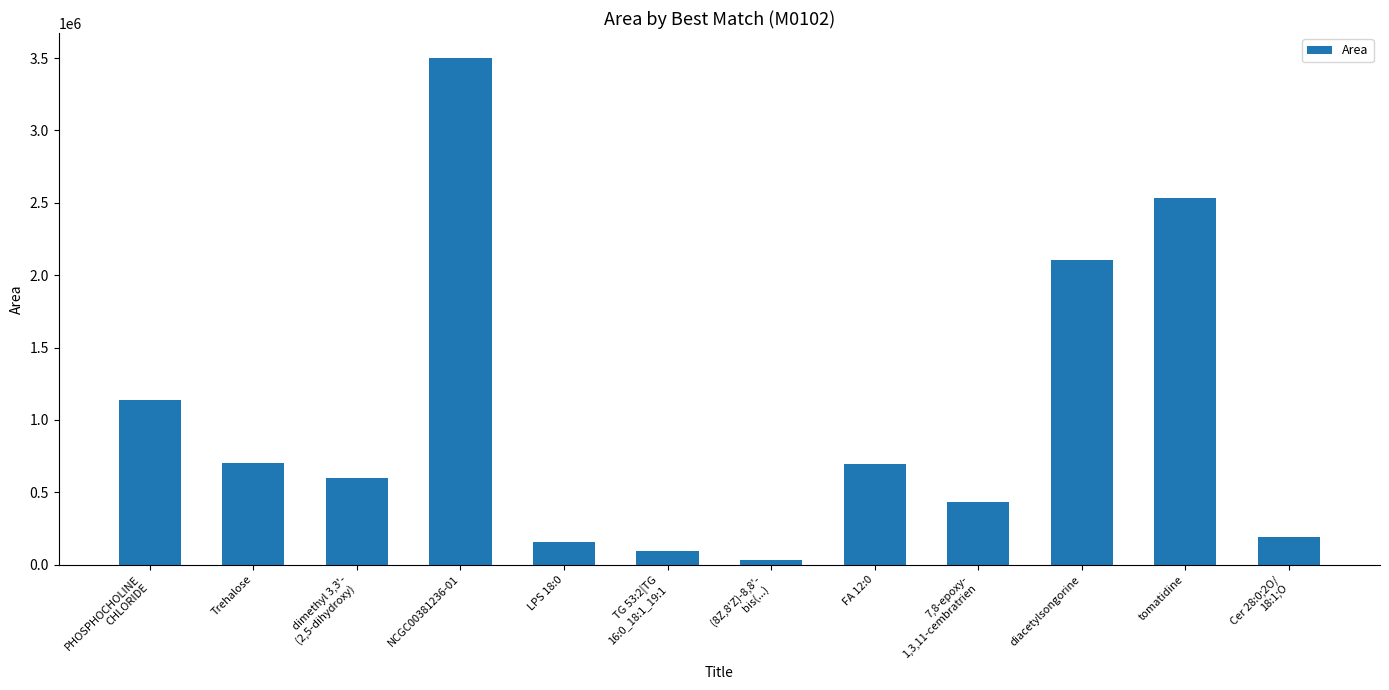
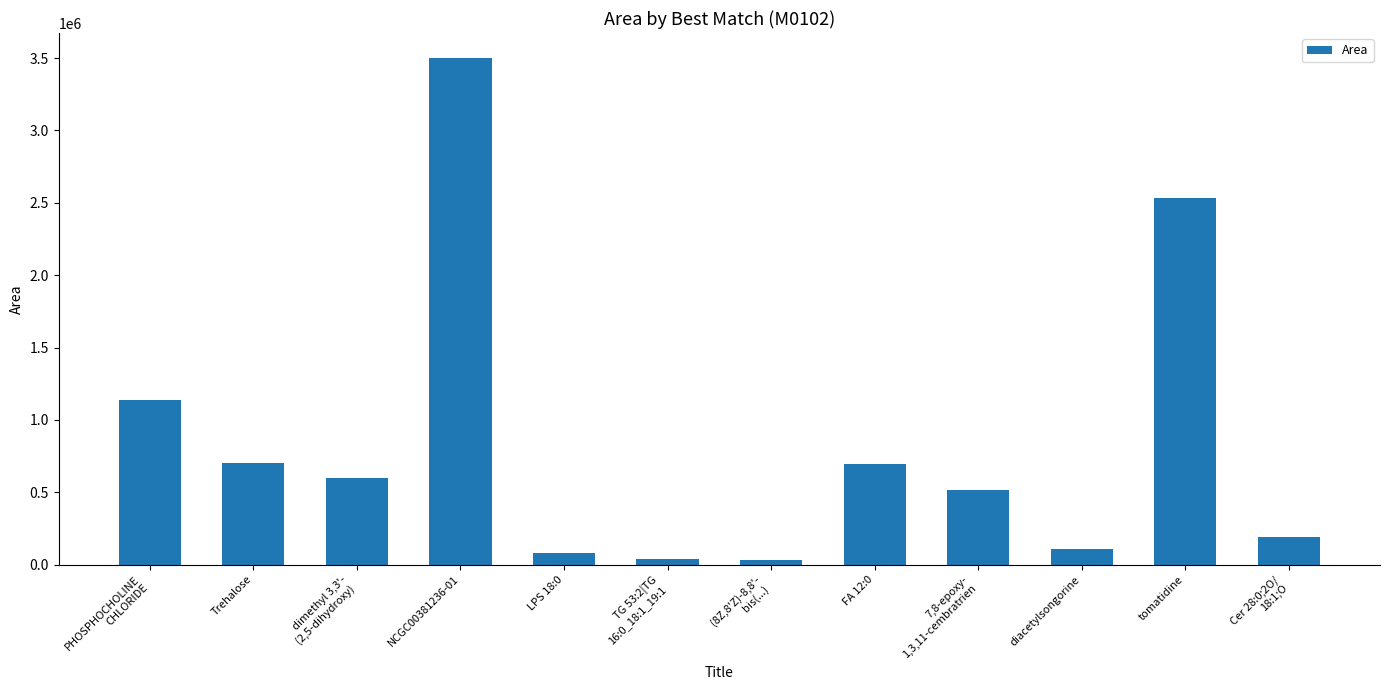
  {
    "PHOSPHOCHOLINE CHLORIDE": 1140000,
    "Trehalose": 700000,
    "dimethyl 3,3'- (2,5-dihydroxy)": 600000,
    "NCGC00381236-01": 3500000,
-   "LPS 18:0": 160000,
-   "TG 53:2|TG 16:0_18:1_19:1": 90000,
+   "LPS 18:0": 80000,
+   "TG 53:2|TG 16:0_18:1_19:1": 40000,
    "(8Z,8'Z)-8,8'- bis(...)": 30000,
    "FA 12:0": 700000,
-   "7,8-epoxy- 1,3,11-cembratrien": 430000,
-   "diacetylsongorine": 2110000,
+   "7,8-epoxy- 1,3,11-cembratrien": 510000,
+   "diacetylsongorine": 110000,
    "tomatidine": 2530000,
    "Cer 28:0;2O/ 18:1;O": 190000
  }
